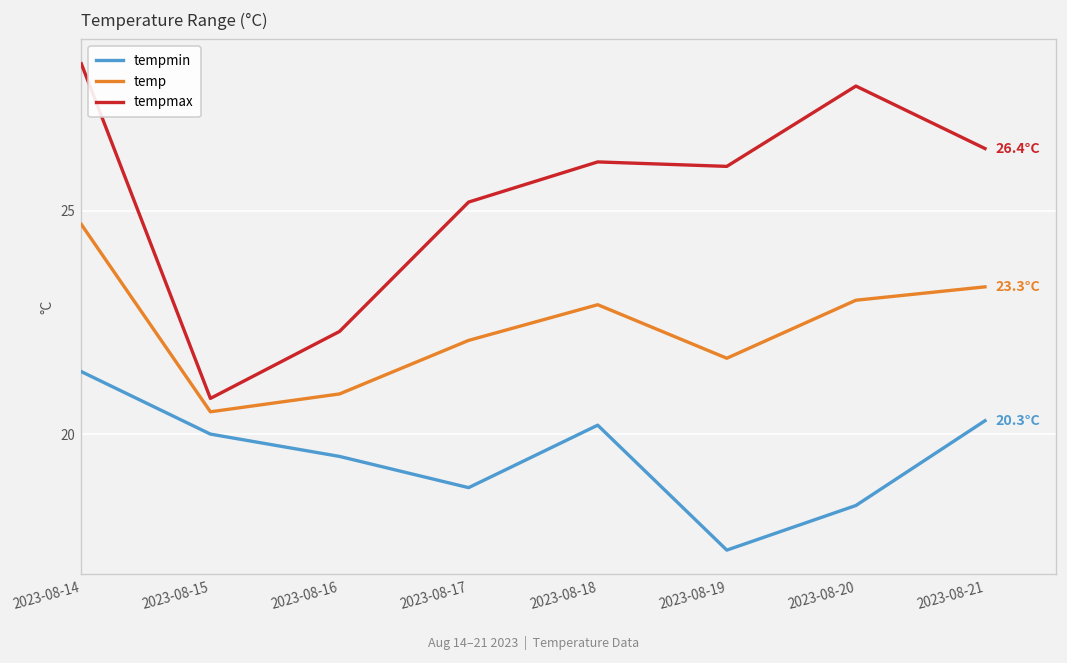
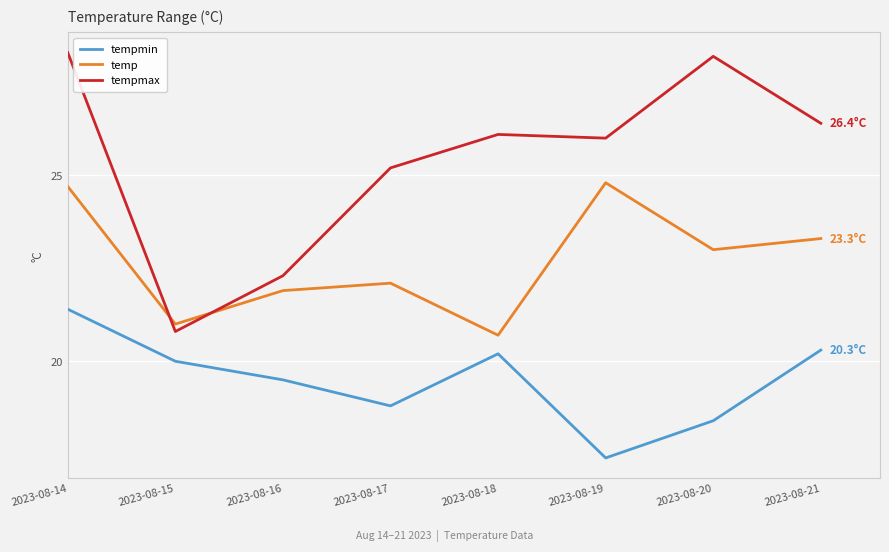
  {
    "tempmin": {
      "2023-08-21": "20.3°C"
    },
    "temp": {
      "2023-08-14": "24.7",
-     "2023-08-15": "20.5",
-     "2023-08-16": "20.9",
+     "2023-08-15": "21.0",
+     "2023-08-16": "21.9",
      "2023-08-17": "22.1",
-     "2023-08-18": "22.9",
-     "2023-08-19": "21.7",
+     "2023-08-18": "20.7",
+     "2023-08-19": "24.8",
      "2023-08-20": "23.0"
    },
    "tempmax": {
      "2023-08-14": "28.3",
      "2023-08-15": "20.8",
      "2023-08-16": "22.3",
      "2023-08-17": "25.2",
      "2023-08-18": "26.1",
      "2023-08-19": "26.0",
-     "2023-08-20": "27.8"
+     "2023-08-20": "28.2"
    }
  }
